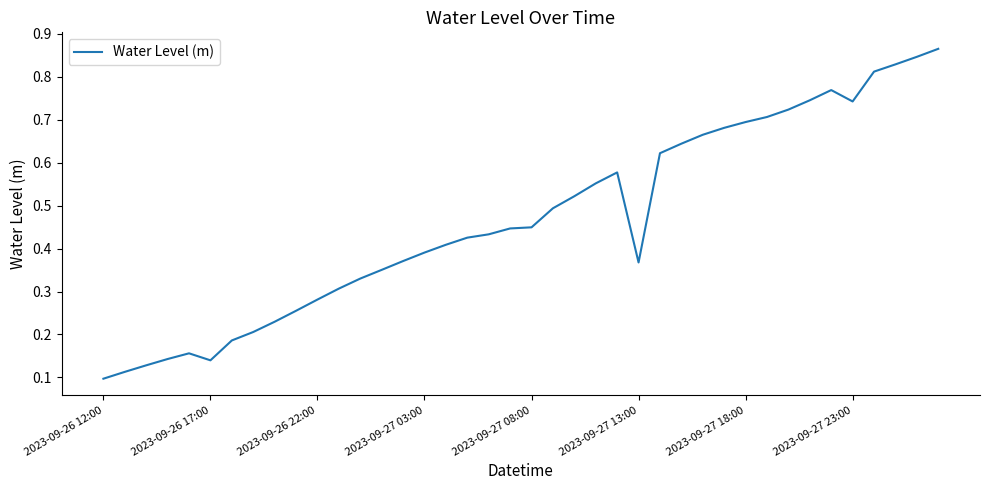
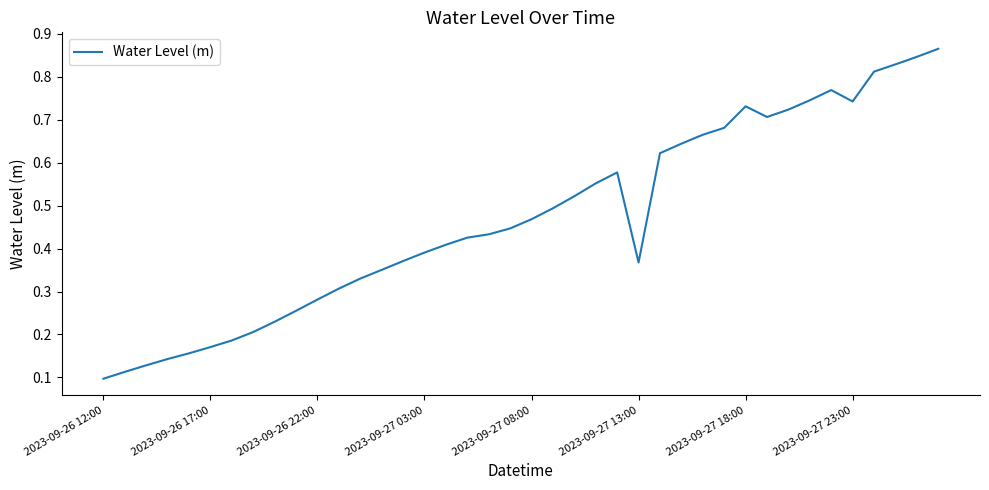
  {
    "2023-09-26 12:00": 0.10,
-   "2023-09-26 17:00": 0.14,
+   "2023-09-26 17:00": 0.17,
    "2023-09-26 22:00": 0.28,
    "2023-09-27 03:00": 0.39,
-   "2023-09-27 08:00": 0.45,
+   "2023-09-27 08:00": 0.47,
    "2023-09-27 13:00": 0.37,
-   "2023-09-27 18:00": 0.69,
+   "2023-09-27 18:00": 0.73,
    "2023-09-27 23:00": 0.74
  }
